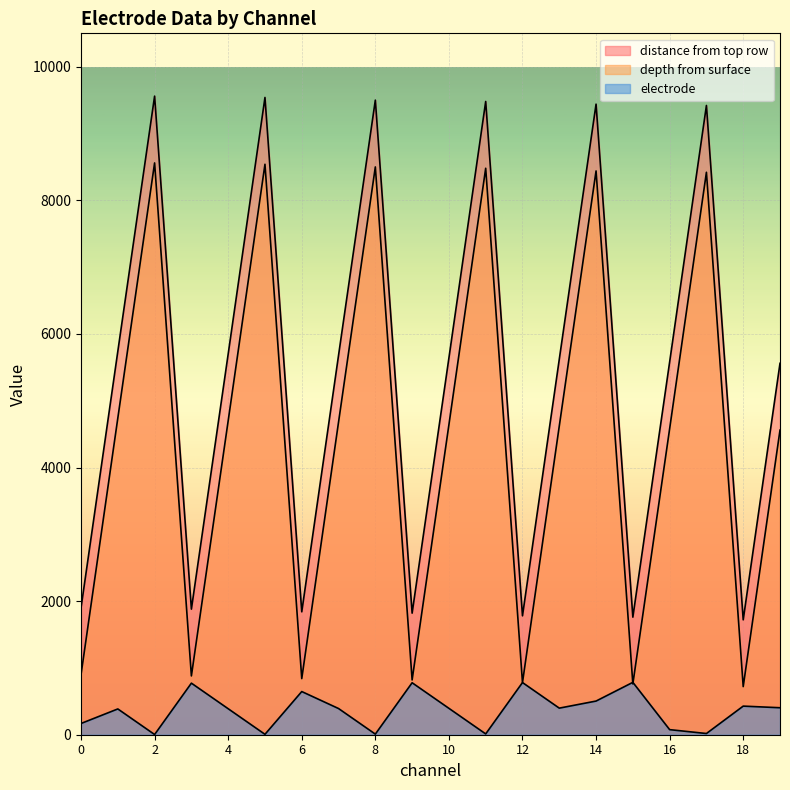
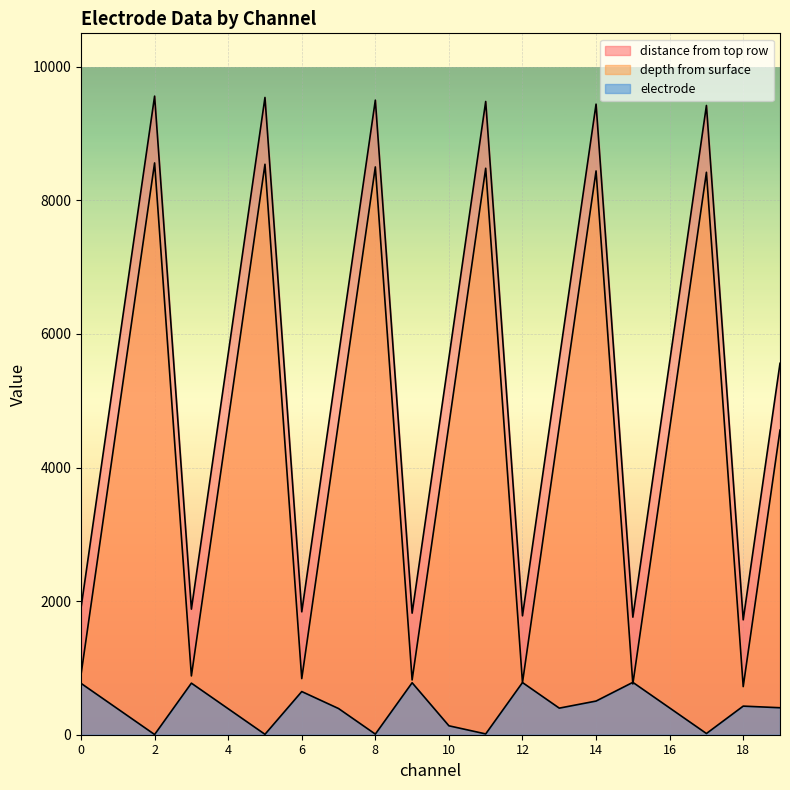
  {
    "electrode": {
-     "0": 200,
+     "0": 800,
      "2": 0,
      "4": 400,
      "6": 600,
      "8": 0,
-     "10": 400,
+     "10": 100,
      "14": 500,
-     "16": 100,
+     "16": 400,
      "18": 400
    }
  }
